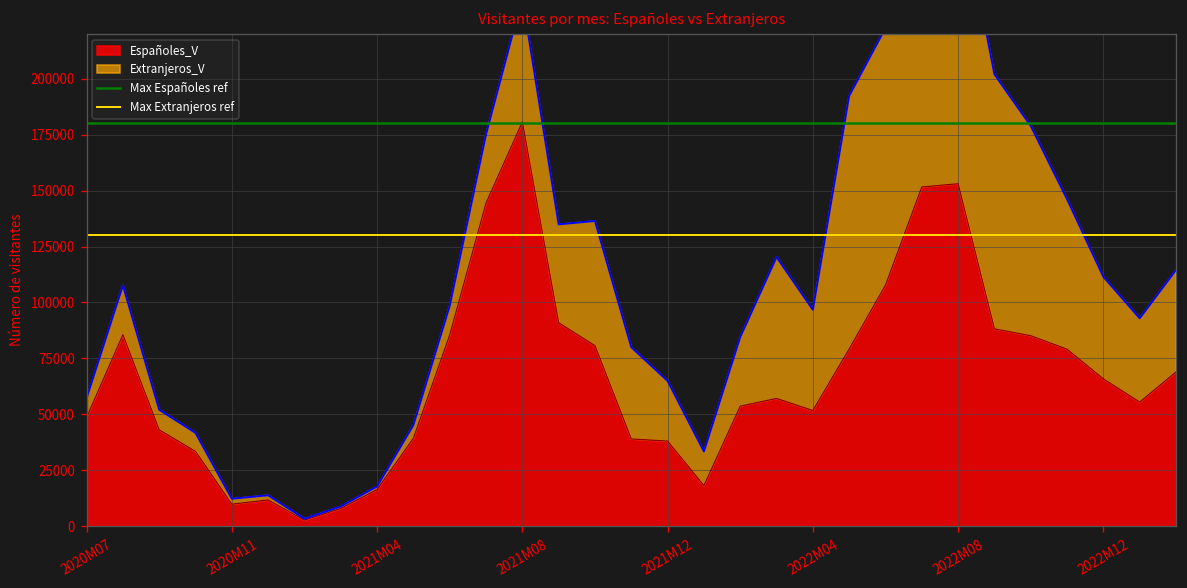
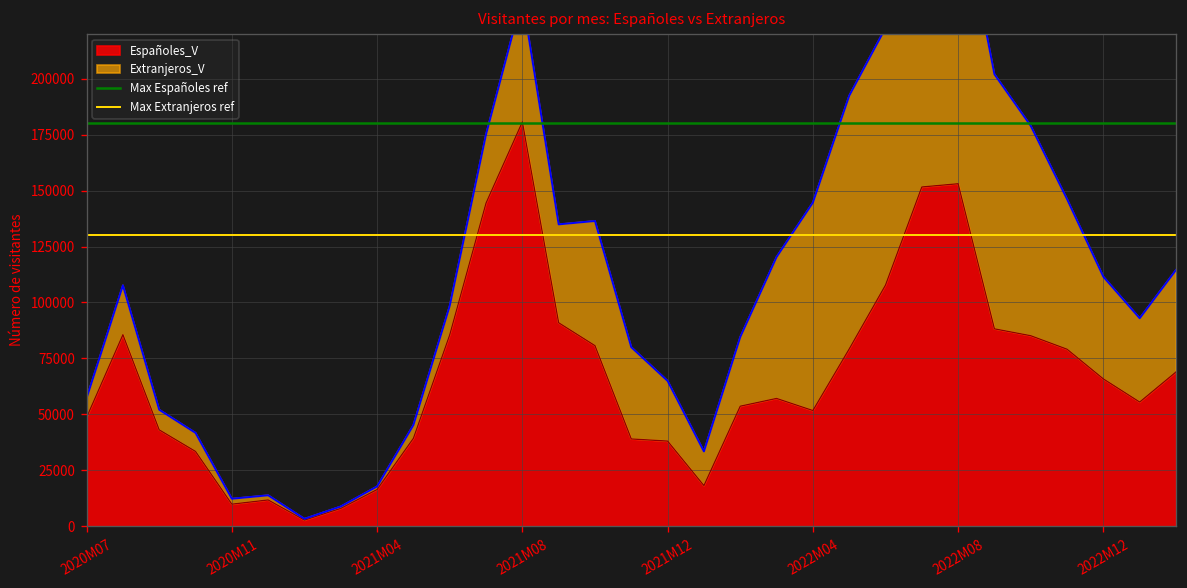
  {
    "Españoles_V": {
      "2020M07": 49000,
      "2020M11": 10000,
      "2021M08": 181000,
      "2021M12": 38000,
      "2022M04": 52000,
      "2022M08": 153000,
      "2022M12": 66000
    },
    "Extranjeros_V": {
      "2020M07": 9000,
      "2020M11": 2000,
      "2021M12": 27000,
-     "2022M04": 45000,
+     "2022M04": 93000,
      "2022M12": 46000
    }
  }
